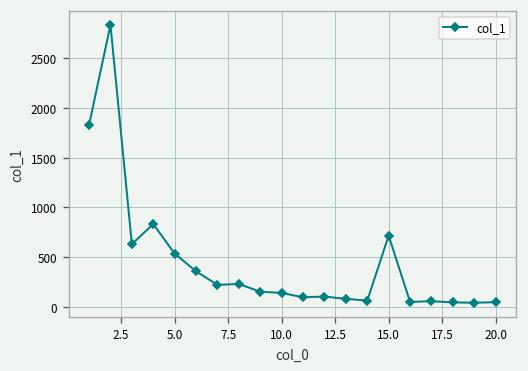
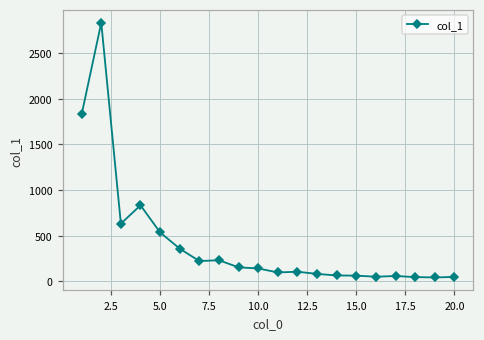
  {
    "5.0": 500,
    "10.0": 100,
-   "15.0": 700,
+   "15.0": 100,
    "20.0": 0
  }
